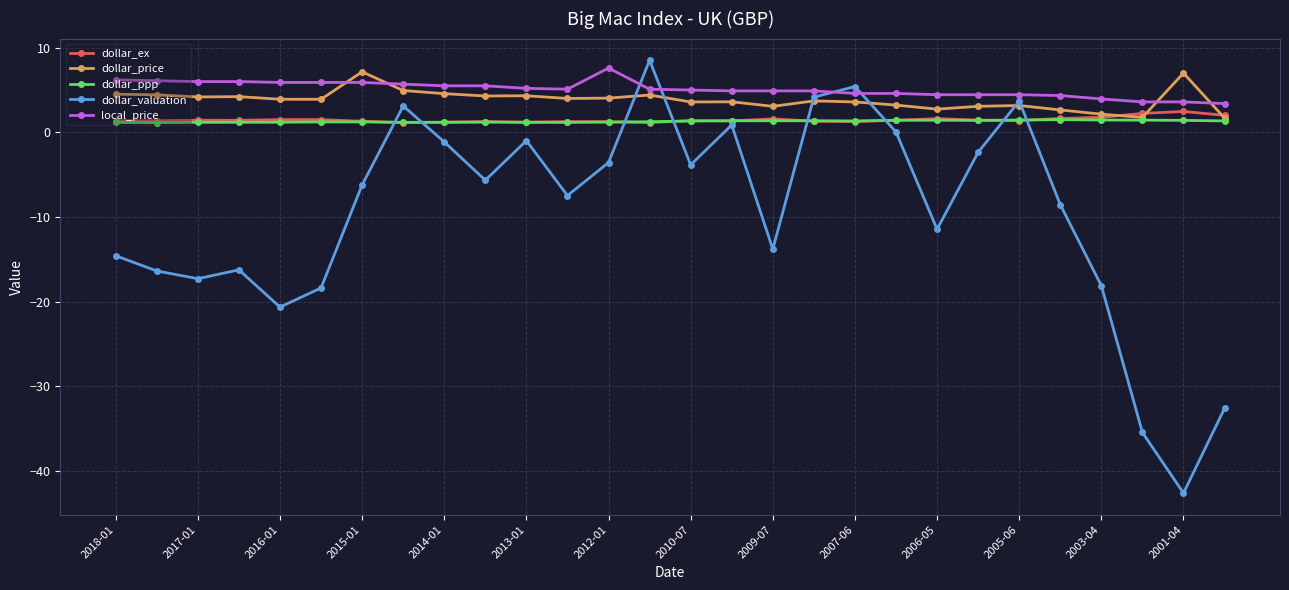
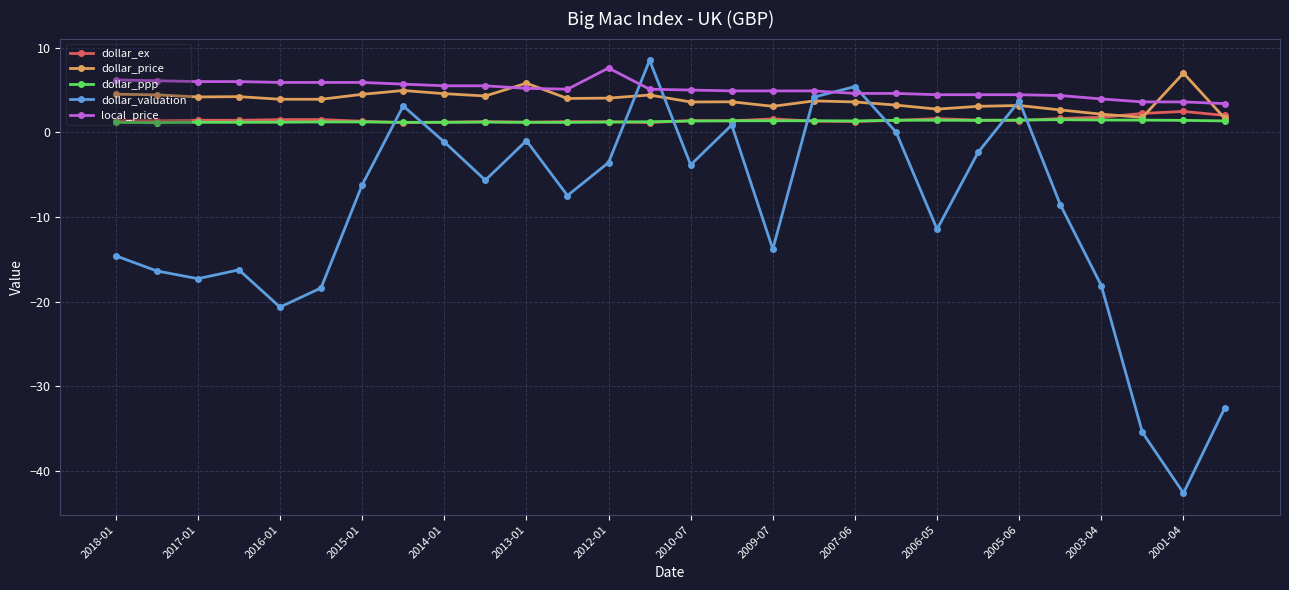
  {
    "dollar_ex": {
      "2016-01": 2,
      "2003-04": 2,
      "2001-04": 2
    },
    "dollar_price": {
      "2017-01": 4,
      "2016-01": 4,
-     "2015-01": 7,
+     "2015-01": 4,
      "2014-01": 5,
-     "2013-01": 4,
+     "2013-01": 6,
      "2012-01": 4,
      "2010-07": 4,
      "2009-07": 3,
      "2007-06": 4,
      "2006-05": 3,
      "2005-06": 3,
      "2003-04": 2,
      "2001-04": 7
    },
    "dollar_ppp": {
      "2016-01": 1,
      "2003-04": 1,
      "2001-04": 1
    },
    "dollar_valuation": {
      "2018-01": -15,
      "2017-01": -17,
      "2016-01": -21,
      "2015-01": -6,
      "2014-01": -1,
      "2013-01": -1,
      "2012-01": -4,
      "2010-07": -4,
      "2009-07": -14,
      "2007-06": 5,
      "2006-05": -11,
      "2005-06": 4,
      "2003-04": -18,
      "2001-04": -43
    },
    "local_price": {
      "2017-01": 6,
      "2016-01": 6,
      "2015-01": 6,
      "2014-01": 6,
      "2013-01": 5,
      "2012-01": 8,
      "2010-07": 5,
      "2009-07": 5,
      "2007-06": 5,
      "2006-05": 4,
      "2005-06": 4,
      "2003-04": 4,
      "2001-04": 4
    }
  }
